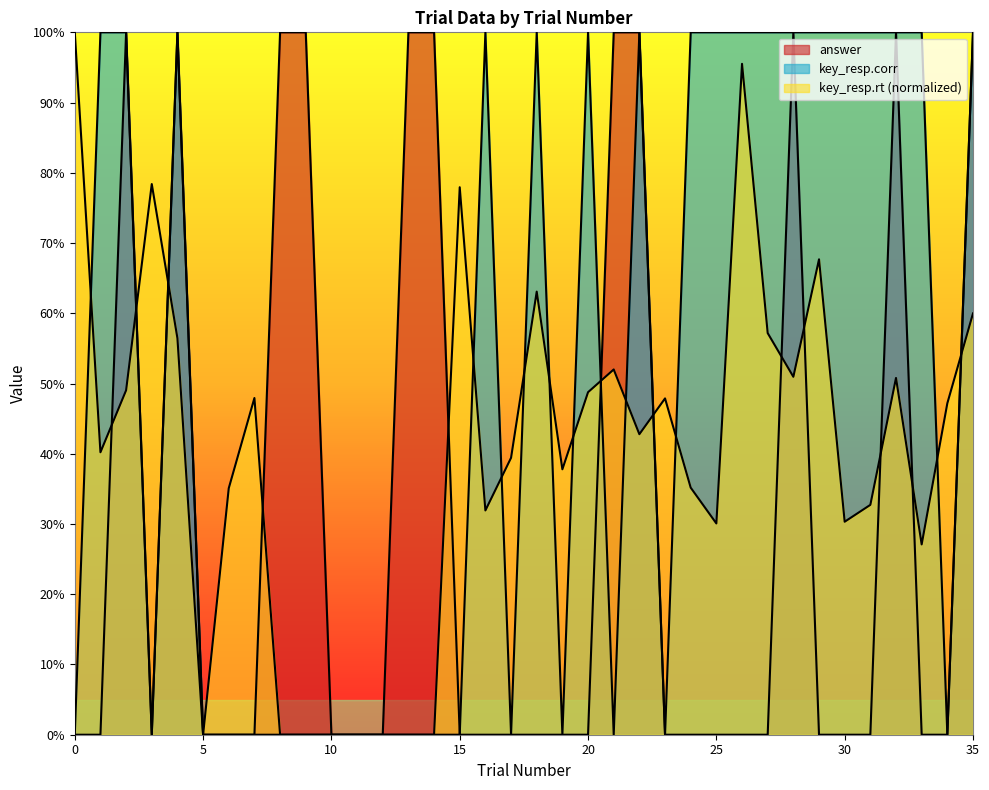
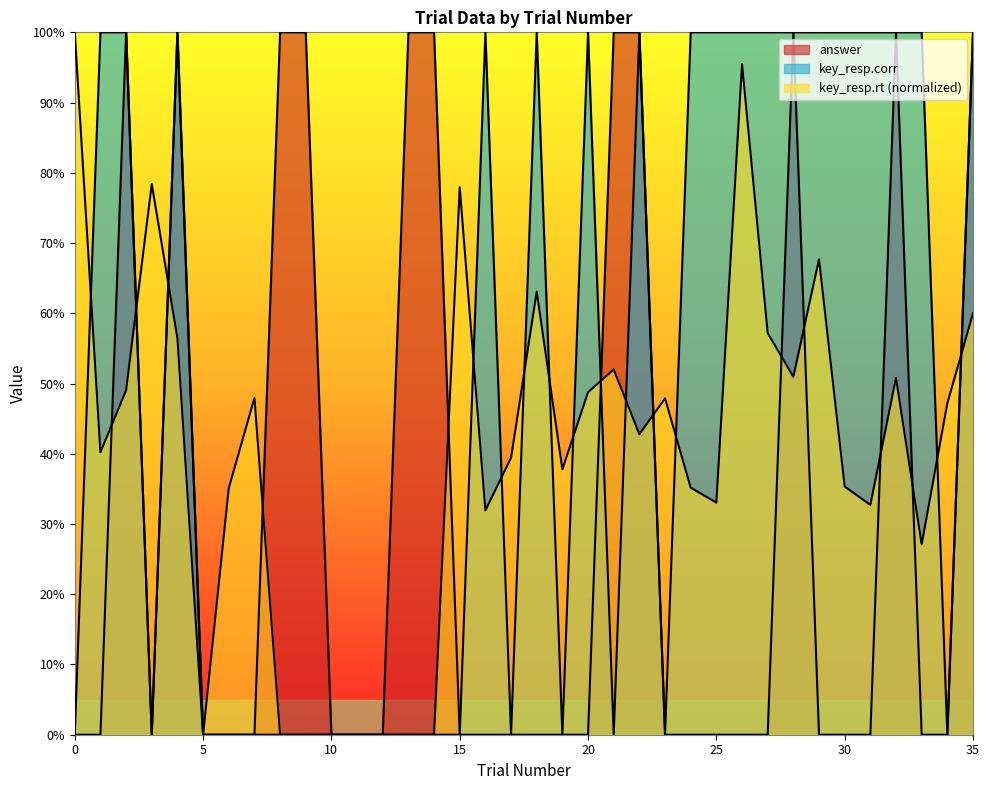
  {
    "key_resp.corr": {
      "20": "100%",
      "25": "100%",
      "30": "100%"
    },
    "key_resp.rt (normalized)": {
      "0": "100%",
      "15": "78%",
      "20": "49%",
-     "25": "30%",
-     "30": "30%",
+     "25": "33%",
+     "30": "35%",
      "35": "60%"
    }
  }
